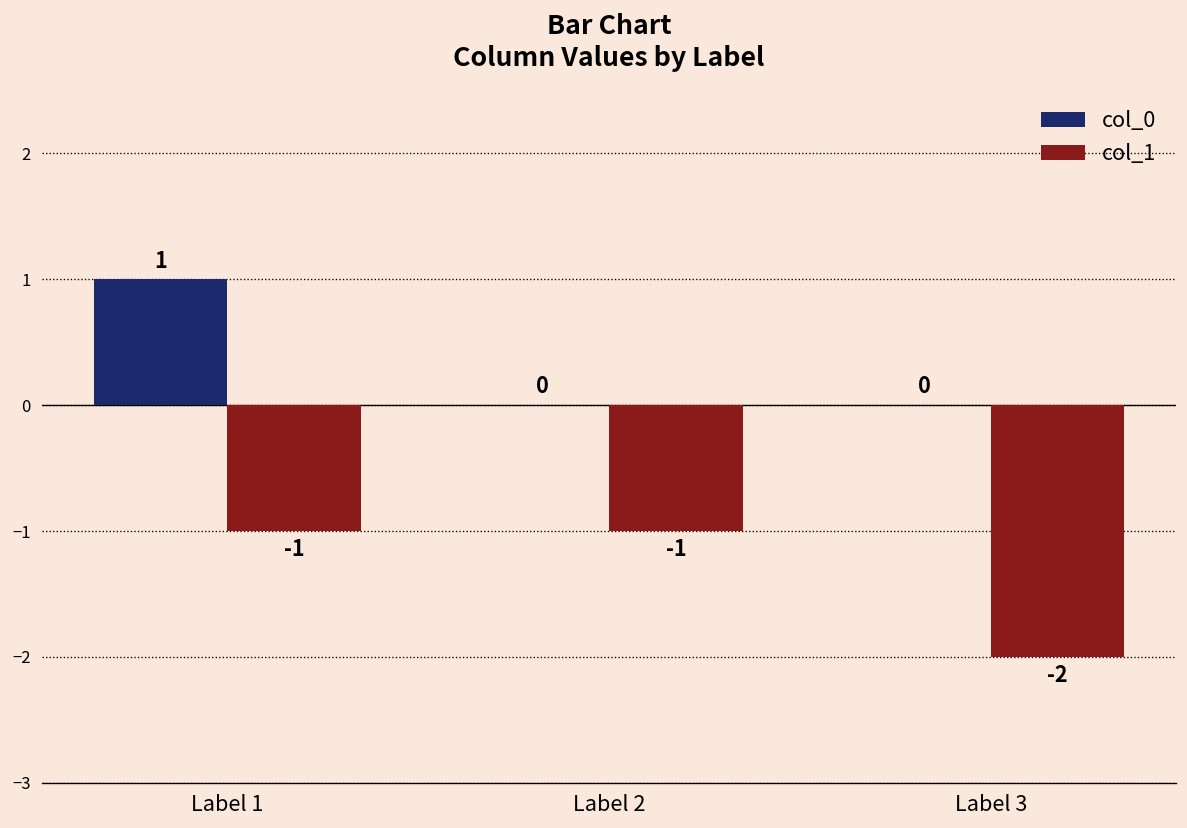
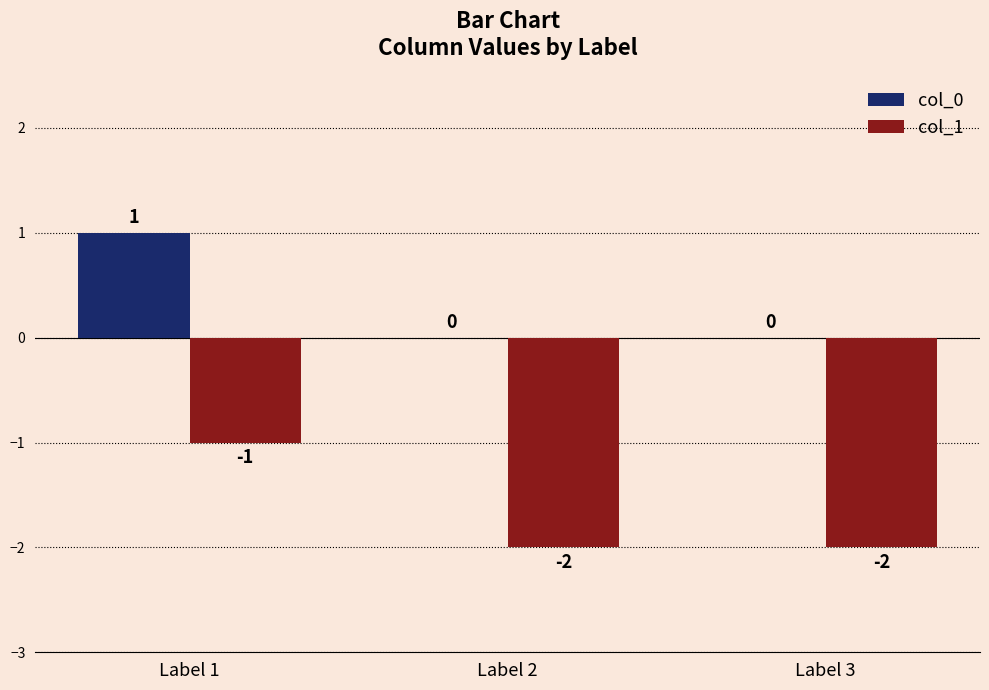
  {
    "col_0": {
      "Label 1": 1,
      "Label 2": 0,
      "Label 3": 0
    },
    "col_1": {
      "Label 1": -1,
-     "Label 2": -1,
+     "Label 2": -2,
      "Label 3": -2
    }
  }
